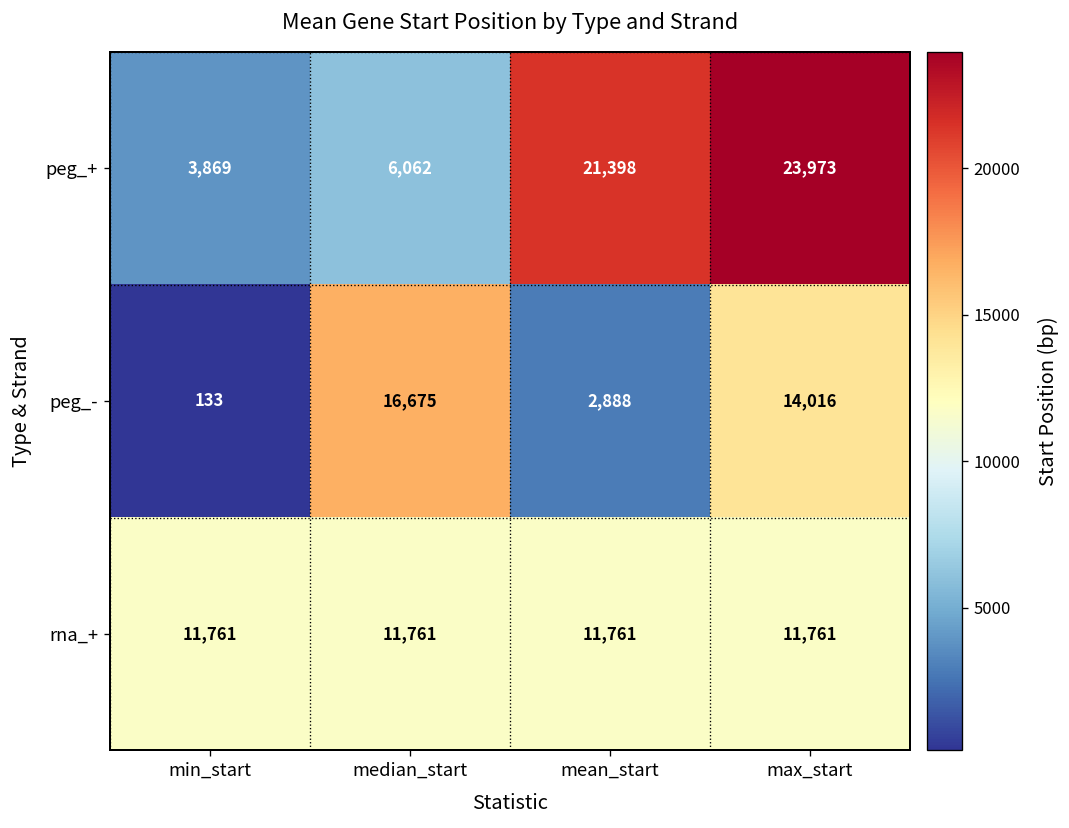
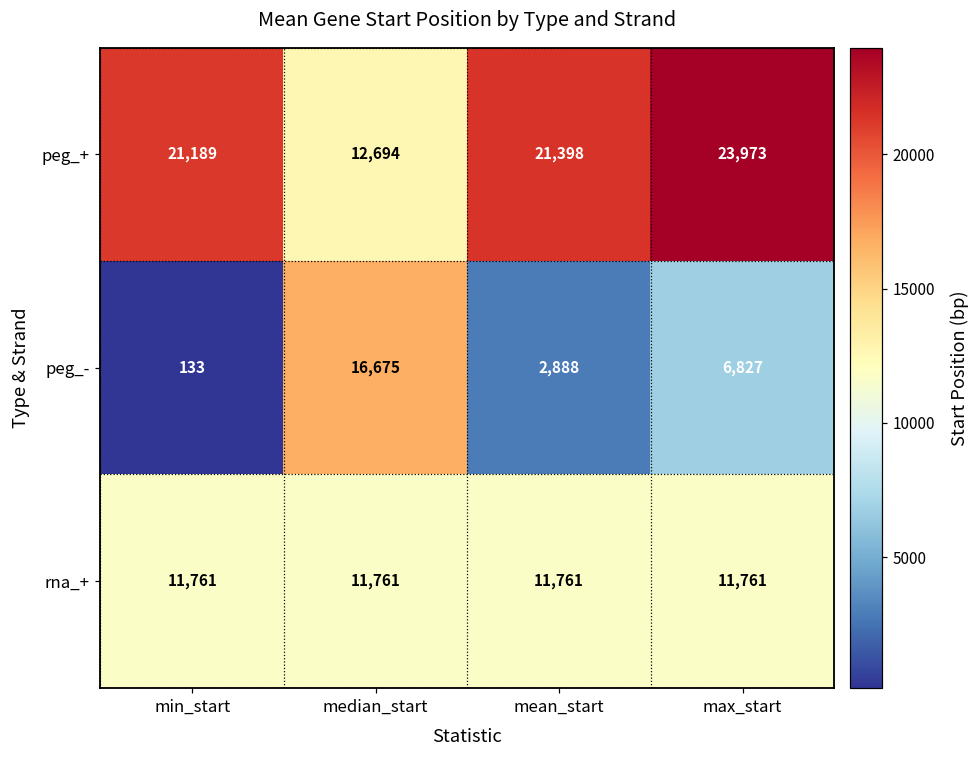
  {
    "peg_+": {
-     "min_start": "3,869",
-     "median_start": "6,062",
+     "min_start": "21,189",
+     "median_start": "12,694",
      "mean_start": "21,398",
      "max_start": "23,973"
    },
    "peg_-": {
      "min_start": "133",
      "median_start": "16,675",
      "mean_start": "2,888",
-     "max_start": "14,016"
+     "max_start": "6,827"
    },
    "rna_+": {
      "min_start": "11,761",
      "median_start": "11,761",
      "mean_start": "11,761",
      "max_start": "11,761"
    }
  }
